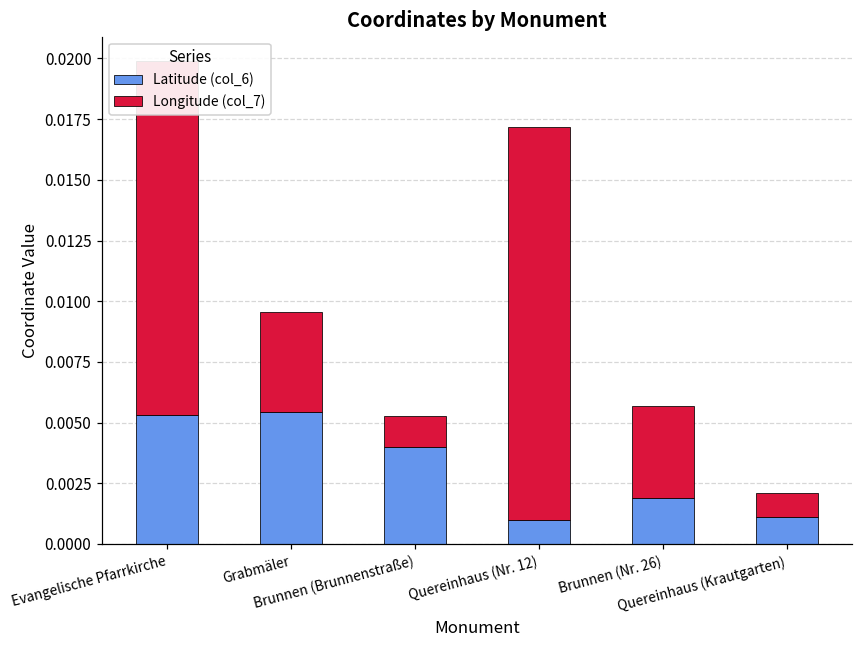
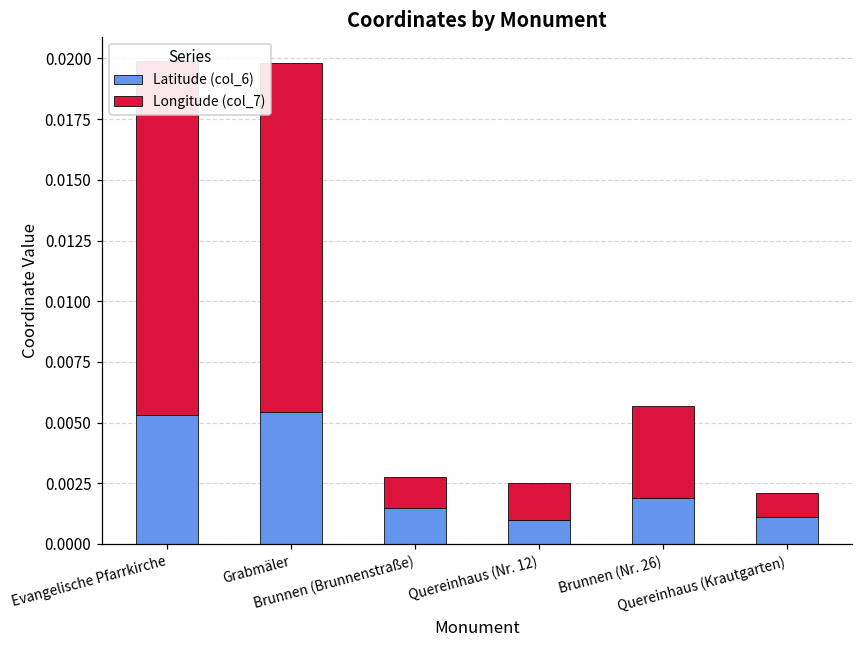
  {
    "Latitude (col_6)": {
      "Evangelische Pfarrkirche": 0.0053,
      "Grabmäler": 0.0054,
-     "Brunnen (Brunnenstraße)": 0.0040,
+     "Brunnen (Brunnenstraße)": 0.0015,
      "Quereinhaus (Nr. 12)": 0.0010,
      "Brunnen (Nr. 26)": 0.0019,
      "Quereinhaus (Krautgarten)": 0.0011
    },
    "Longitude (col_7)": {
-     "Grabmäler": 0.0041,
+     "Grabmäler": 0.0144,
      "Brunnen (Brunnenstraße)": 0.0013,
-     "Quereinhaus (Nr. 12)": 0.0162,
+     "Quereinhaus (Nr. 12)": 0.0015,
      "Brunnen (Nr. 26)": 0.0038,
      "Quereinhaus (Krautgarten)": 0.0010
    }
  }
